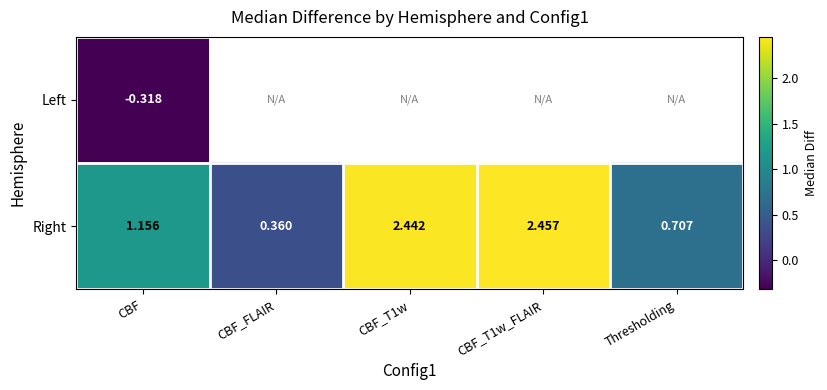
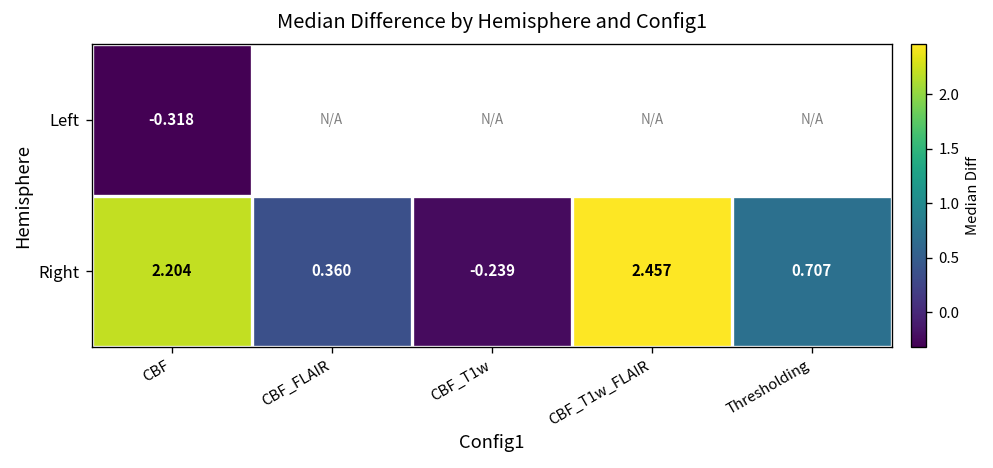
  {
    "Left": {
      "CBF": -0.318
    },
    "Right": {
-     "CBF": 1.156,
+     "CBF": 2.204,
      "CBF_FLAIR": 0.360,
-     "CBF_T1w": 2.442,
+     "CBF_T1w": -0.239,
      "CBF_T1w_FLAIR": 2.457,
      "Thresholding": 0.707
    }
  }
